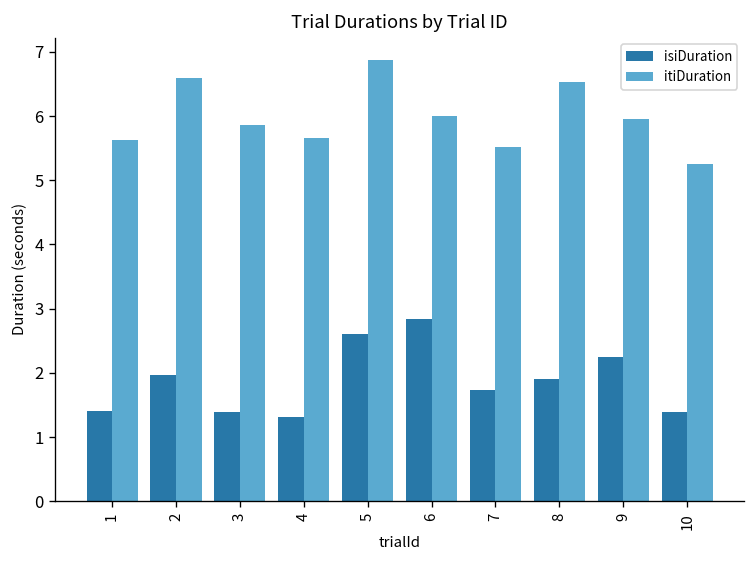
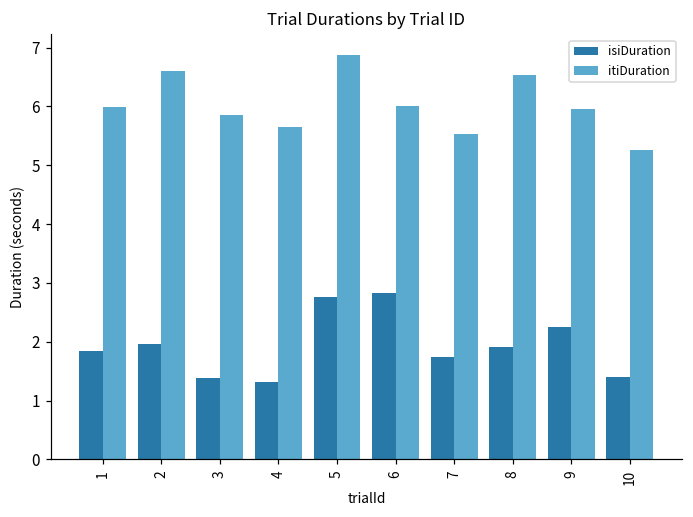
  {
    "isiDuration": {
-     "1": 1.4,
+     "1": 1.8,
      "2": 2.0,
      "3": 1.4,
      "4": 1.3,
-     "5": 2.6,
+     "5": 2.8,
      "6": 2.8,
      "7": 1.7,
      "8": 1.9,
      "9": 2.3,
      "10": 1.4
    },
    "itiDuration": {
-     "1": 5.6,
+     "1": 6.0,
      "2": 6.6,
      "3": 5.9,
      "4": 5.7,
      "5": 6.9,
      "6": 6.0,
      "7": 5.5,
      "8": 6.5,
      "9": 6.0,
      "10": 5.3
    }
  }
